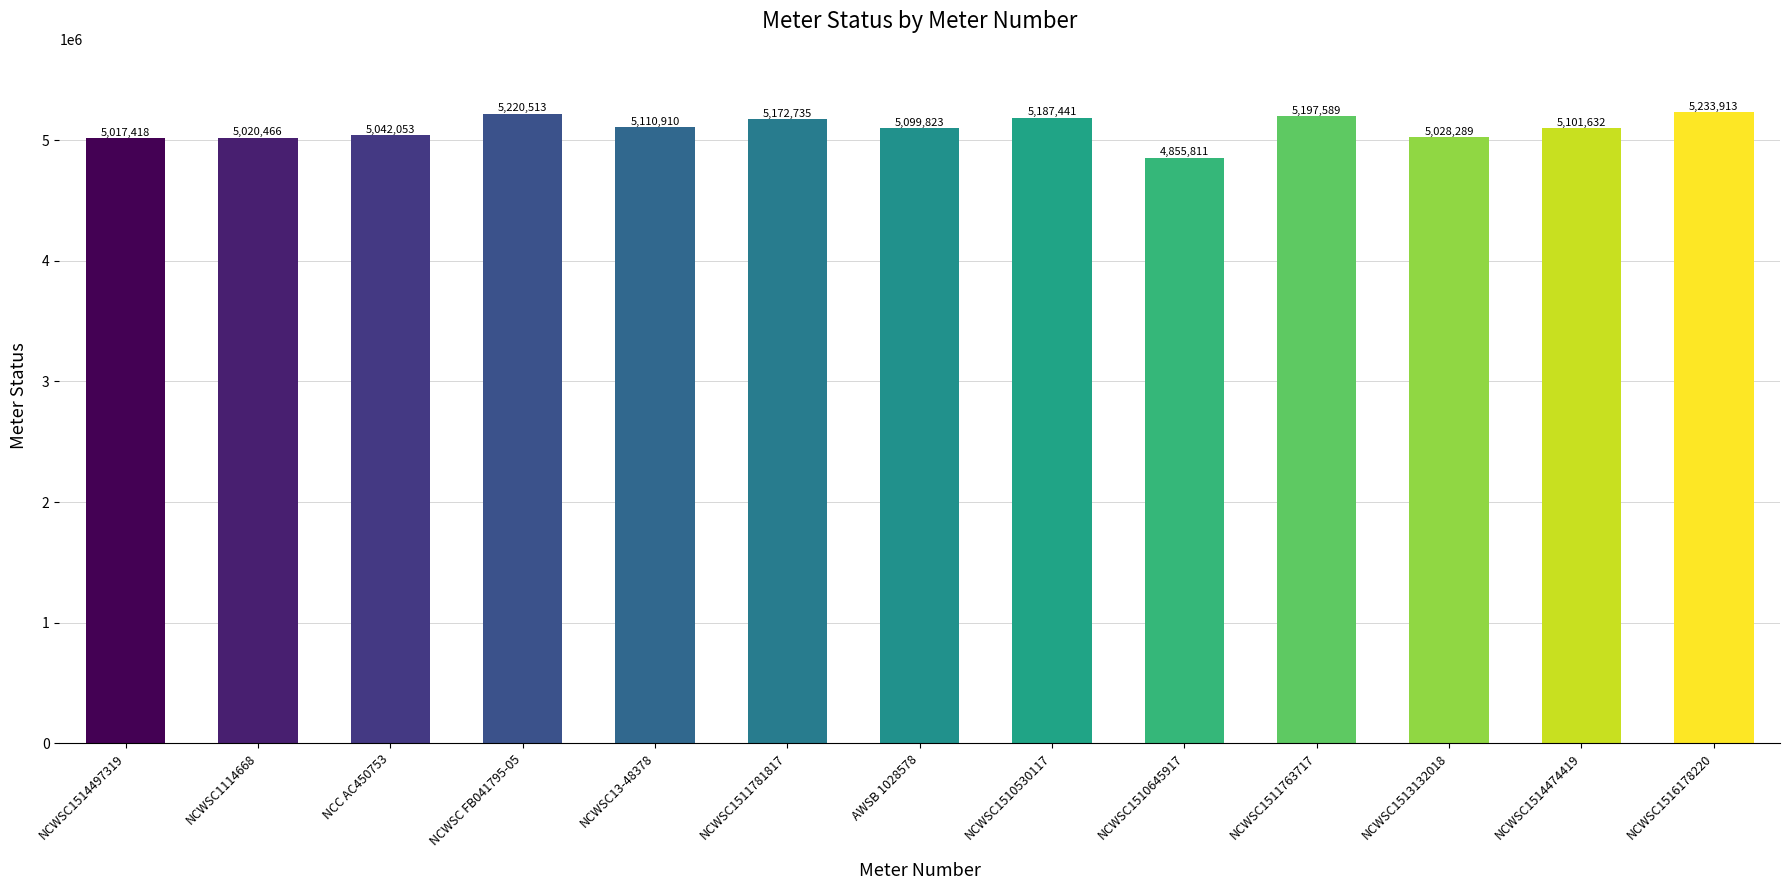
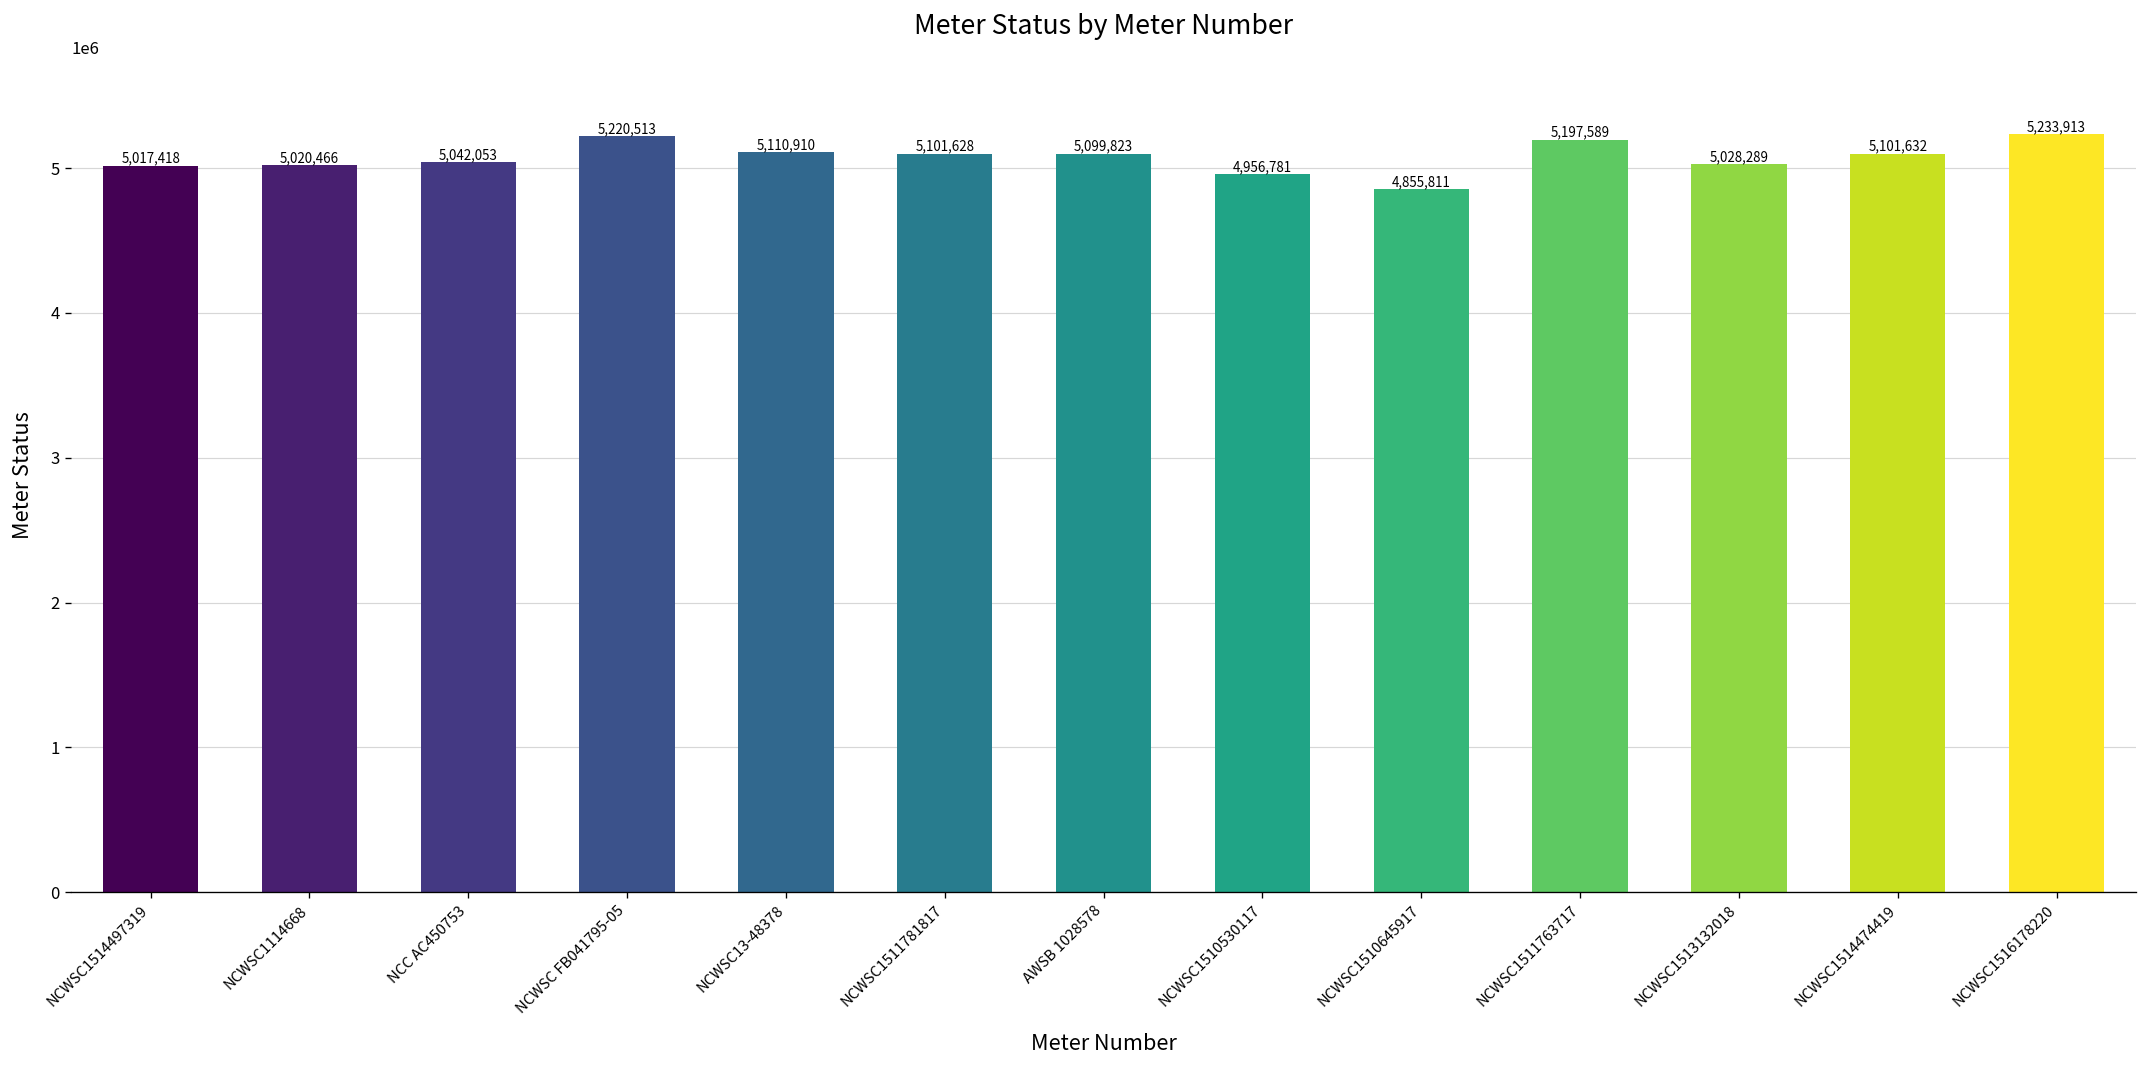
  {
    "NCWSC1514497319": "5,017,418",
    "NCWSC1114668": "5,020,466",
    "NCC AC450753": "5,042,053",
    "NCWSC FB041795-05": "5,220,513",
    "NCWSC13-48378": "5,110,910",
-   "NCWSC1511781817": "5,172,735",
+   "NCWSC1511781817": "5,101,628",
    "AWSB 1028578": "5,099,823",
-   "NCWSC1510530117": "5,187,441",
+   "NCWSC1510530117": "4,956,781",
    "NCWSC1510645917": "4,855,811",
    "NCWSC1511763717": "5,197,589",
    "NCWSC1513132018": "5,028,289",
    "NCWSC1514474419": "5,101,632",
    "NCWSC1516178220": "5,233,913"
  }
